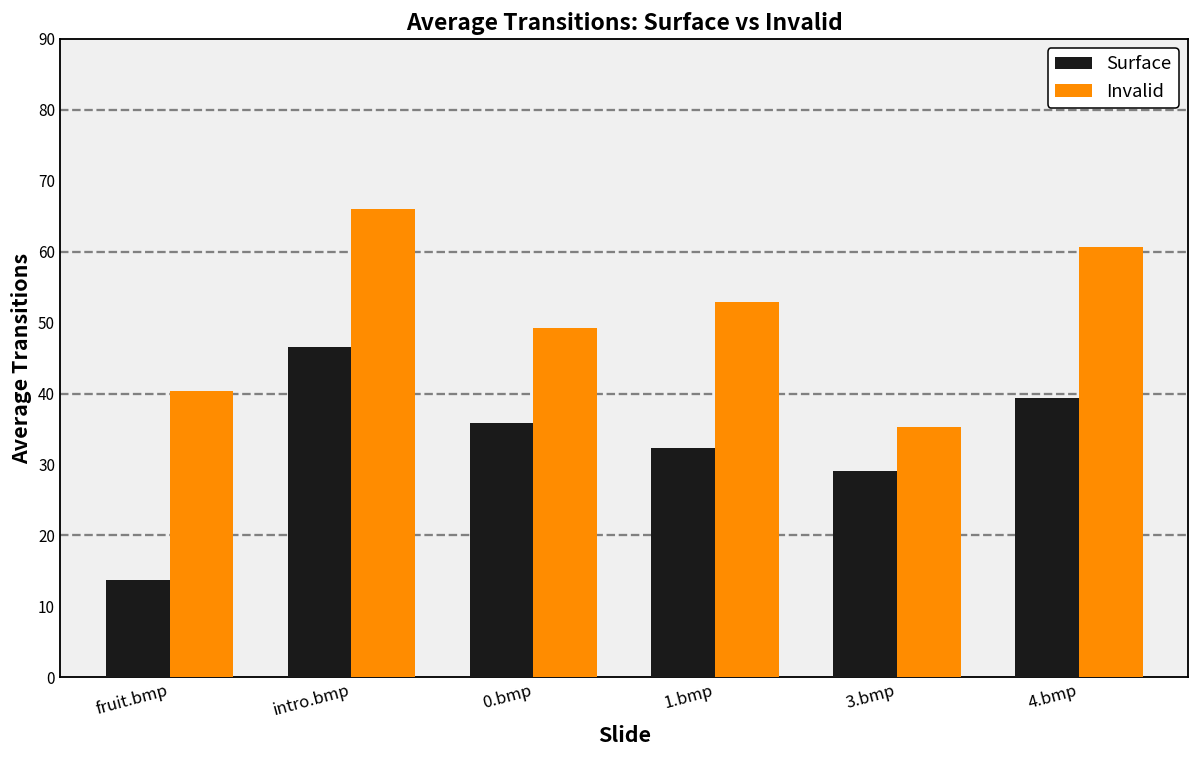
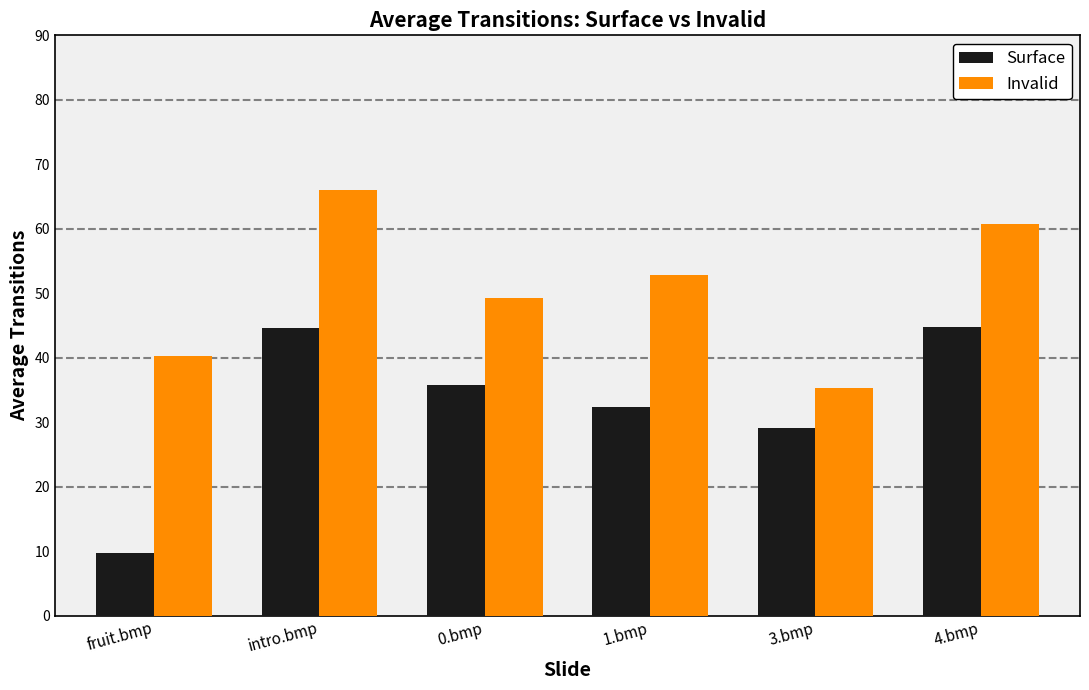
  {
    "Surface": {
-     "fruit.bmp": 14,
-     "intro.bmp": 47,
+     "fruit.bmp": 10,
+     "intro.bmp": 45,
      "0.bmp": 36,
      "1.bmp": 32,
      "3.bmp": 29,
-     "4.bmp": 39
+     "4.bmp": 45
    },
    "Invalid": {
      "fruit.bmp": 40,
      "intro.bmp": 66,
      "0.bmp": 49,
      "1.bmp": 53,
      "3.bmp": 35,
      "4.bmp": 61
    }
  }
